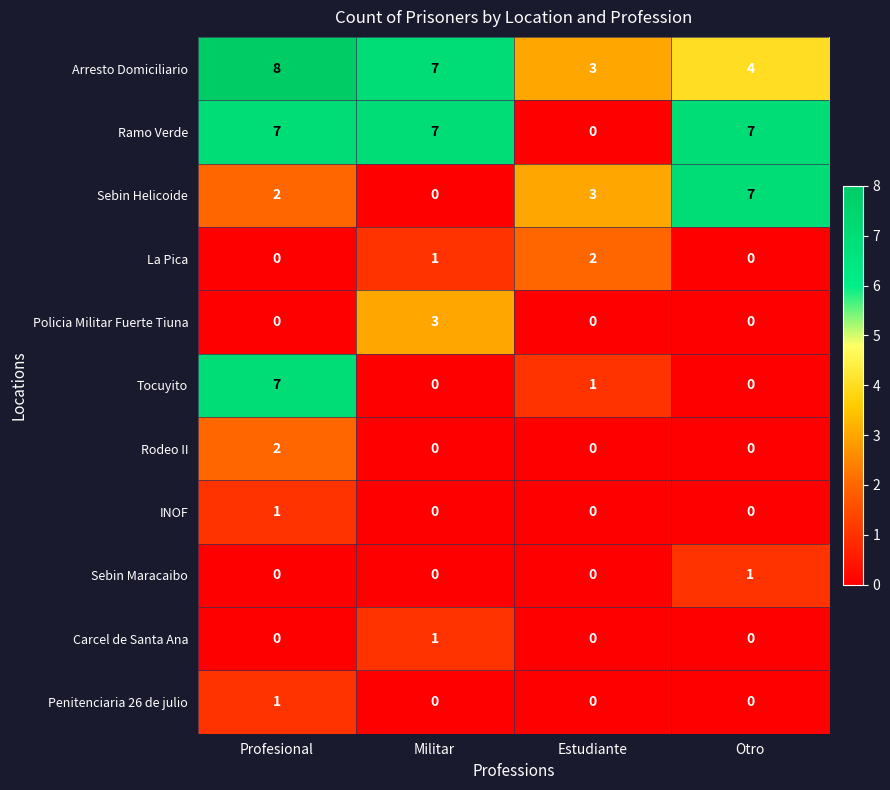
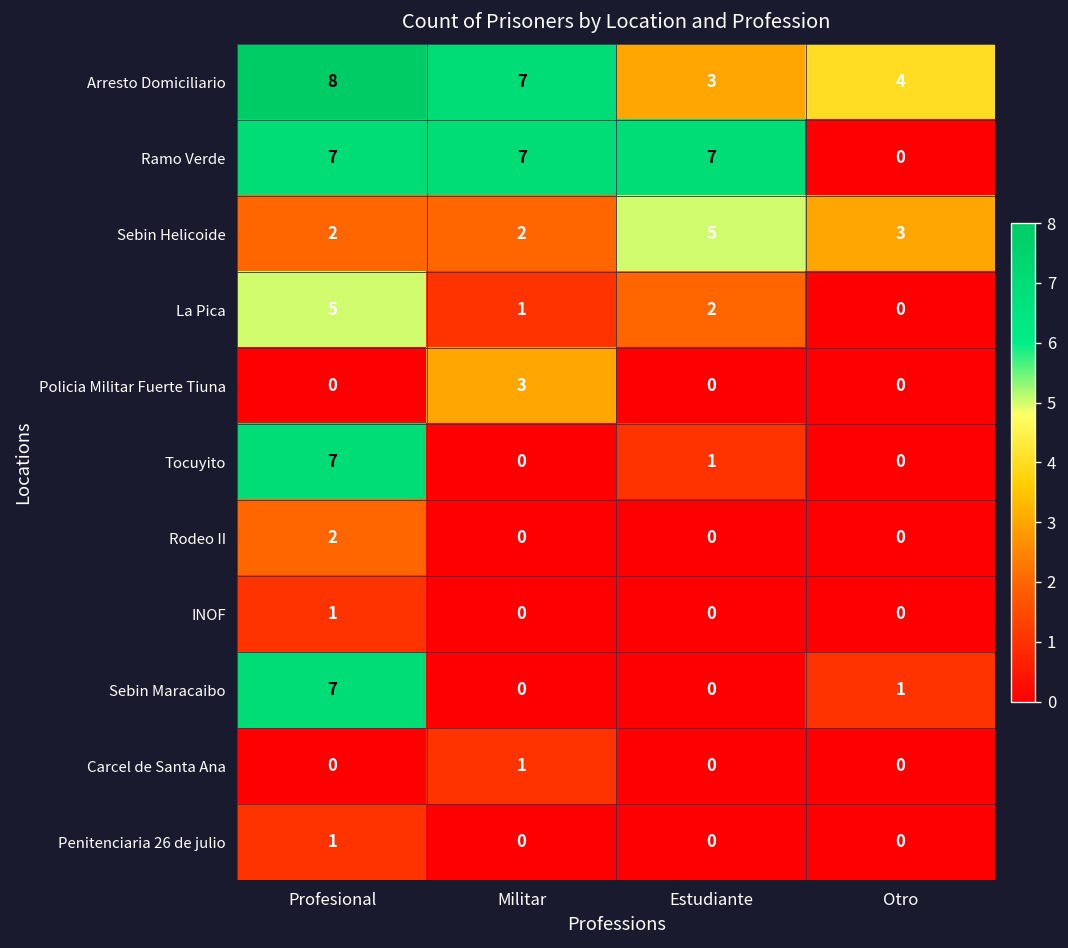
  {
    "Arresto Domiciliario": {
      "Profesional": 8,
      "Militar": 7,
      "Estudiante": 3,
      "Otro": 4
    },
    "Ramo Verde": {
      "Profesional": 7,
      "Militar": 7,
-     "Estudiante": 0,
-     "Otro": 7
+     "Estudiante": 7,
+     "Otro": 0
    },
    "Sebin Helicoide": {
      "Profesional": 2,
-     "Militar": 0,
-     "Estudiante": 3,
-     "Otro": 7
+     "Militar": 2,
+     "Estudiante": 5,
+     "Otro": 3
    },
    "La Pica": {
-     "Profesional": 0,
+     "Profesional": 5,
      "Militar": 1,
      "Estudiante": 2,
      "Otro": 0
    },
    "Policia Militar Fuerte Tiuna": {
      "Profesional": 0,
      "Militar": 3,
      "Estudiante": 0,
      "Otro": 0
    },
    "Tocuyito": {
      "Profesional": 7,
      "Militar": 0,
      "Estudiante": 1,
      "Otro": 0
    },
    "Rodeo II": {
      "Profesional": 2,
      "Militar": 0,
      "Estudiante": 0,
      "Otro": 0
    },
    "INOF": {
      "Profesional": 1,
      "Militar": 0,
      "Estudiante": 0,
      "Otro": 0
    },
    "Sebin Maracaibo": {
-     "Profesional": 0,
+     "Profesional": 7,
      "Militar": 0,
      "Estudiante": 0,
      "Otro": 1
    },
    "Carcel de Santa Ana": {
      "Profesional": 0,
      "Militar": 1,
      "Estudiante": 0,
      "Otro": 0
    },
    "Penitenciaria 26 de julio": {
      "Profesional": 1,
      "Militar": 0,
      "Estudiante": 0,
      "Otro": 0
    }
  }
